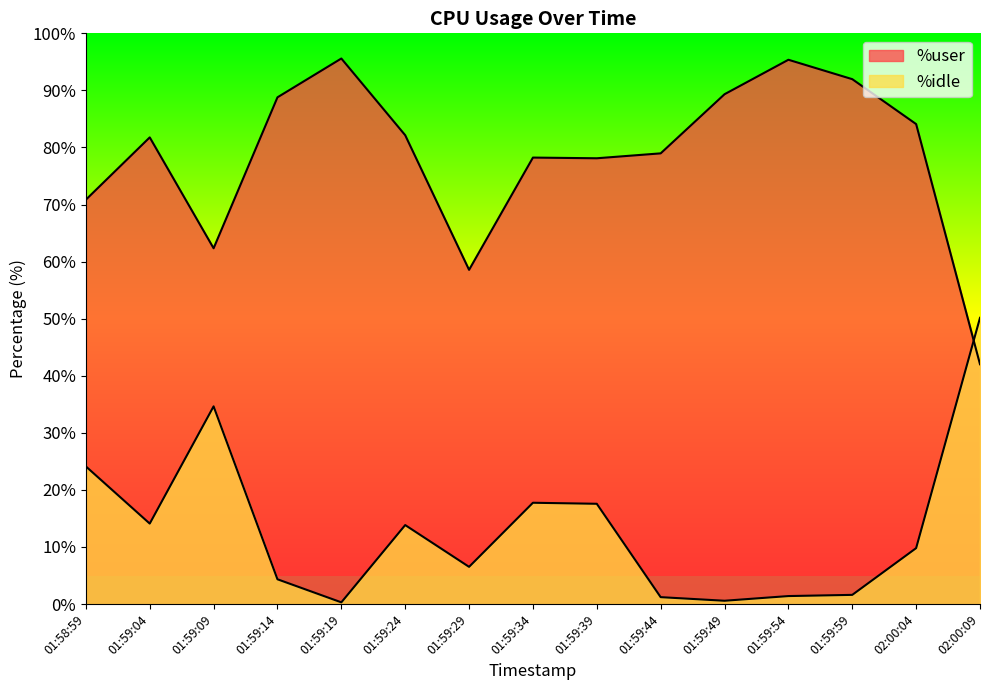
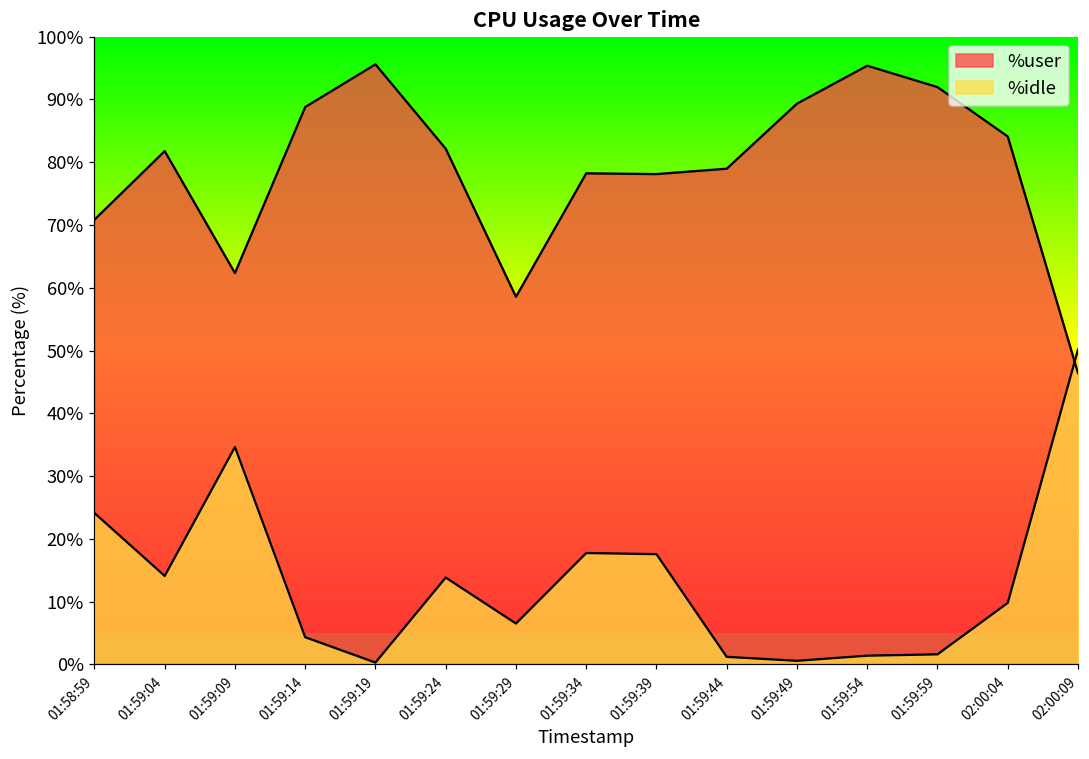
  {
    "%user": {
      "01:58:59": "71%",
      "01:59:04": "82%",
      "01:59:09": "62%",
      "01:59:14": "89%",
      "01:59:19": "96%",
      "01:59:24": "82%",
      "01:59:29": "59%",
      "01:59:34": "78%",
      "01:59:39": "78%",
      "01:59:44": "79%",
      "01:59:49": "89%",
      "01:59:54": "95%",
      "01:59:59": "92%",
      "02:00:04": "84%",
-     "02:00:09": "42%"
+     "02:00:09": "46%"
    },
    "%idle": {
      "01:58:59": "24%",
      "01:59:04": "14%",
      "01:59:09": "35%",
      "01:59:24": "14%",
      "01:59:29": "7%",
      "01:59:34": "18%",
      "01:59:39": "18%",
      "02:00:04": "10%",
      "02:00:09": "50%"
    }
  }
